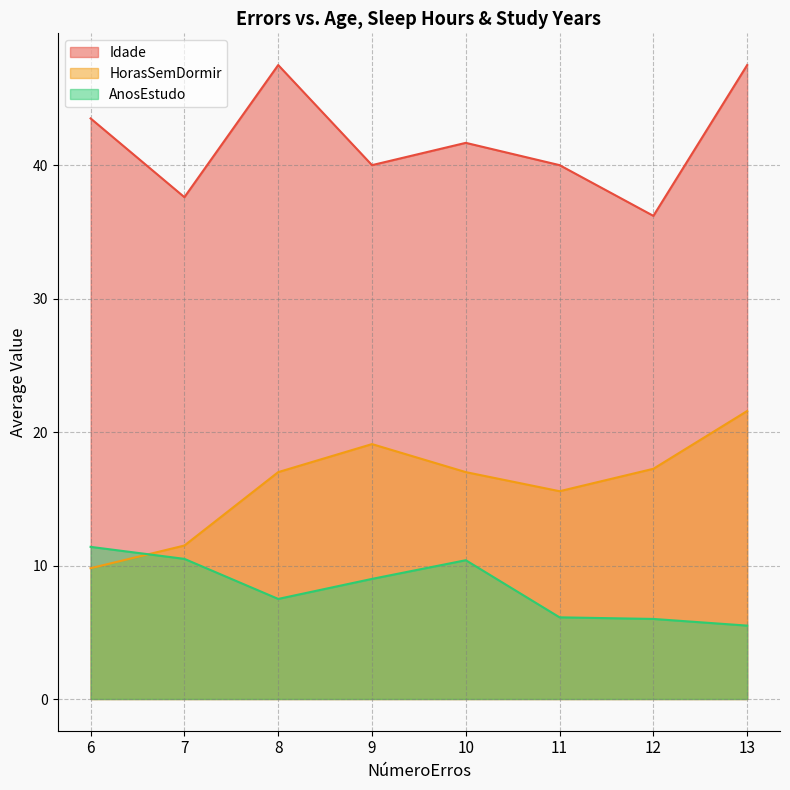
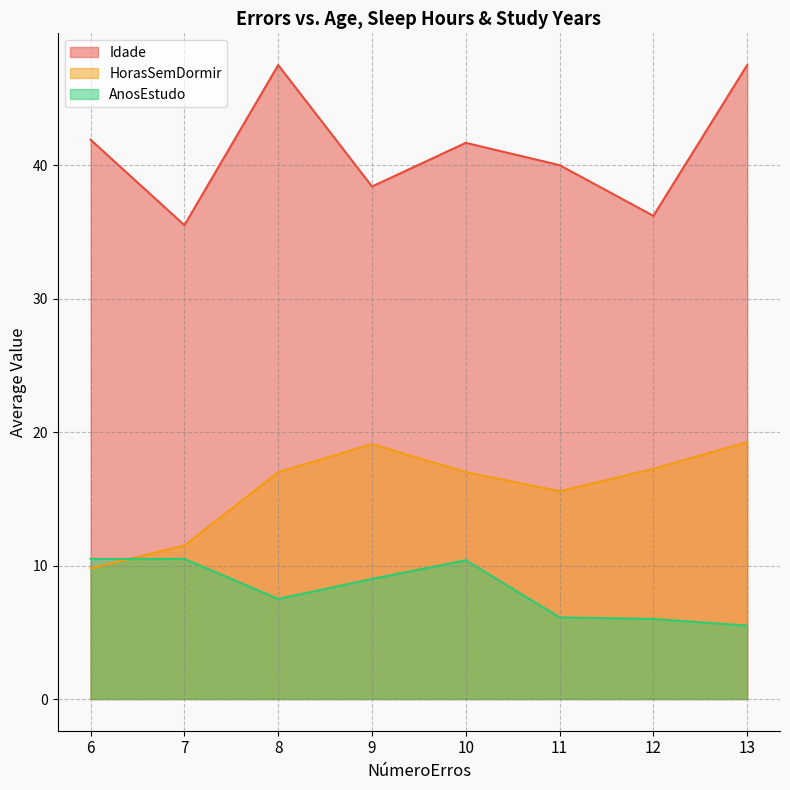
  {
    "Idade": {
-     "6": 43.5,
-     "7": 37.6,
+     "6": 41.9,
+     "7": 35.5,
      "8": 47.5,
-     "9": 40.0,
+     "9": 38.4,
      "10": 41.7,
      "11": 40.0,
      "12": 36.2,
      "13": 47.5
    },
    "HorasSemDormir": {
      "6": 9.8,
      "7": 11.5,
      "8": 17.0,
      "9": 19.1,
      "10": 17.0,
      "11": 15.6,
      "12": 17.3,
-     "13": 21.6
+     "13": 19.3
    },
    "AnosEstudo": {
-     "6": 11.4,
+     "6": 10.5,
      "7": 10.5,
      "8": 7.5,
      "9": 9.0,
      "10": 10.4,
      "11": 6.1,
      "12": 6.0,
      "13": 5.5
    }
  }
